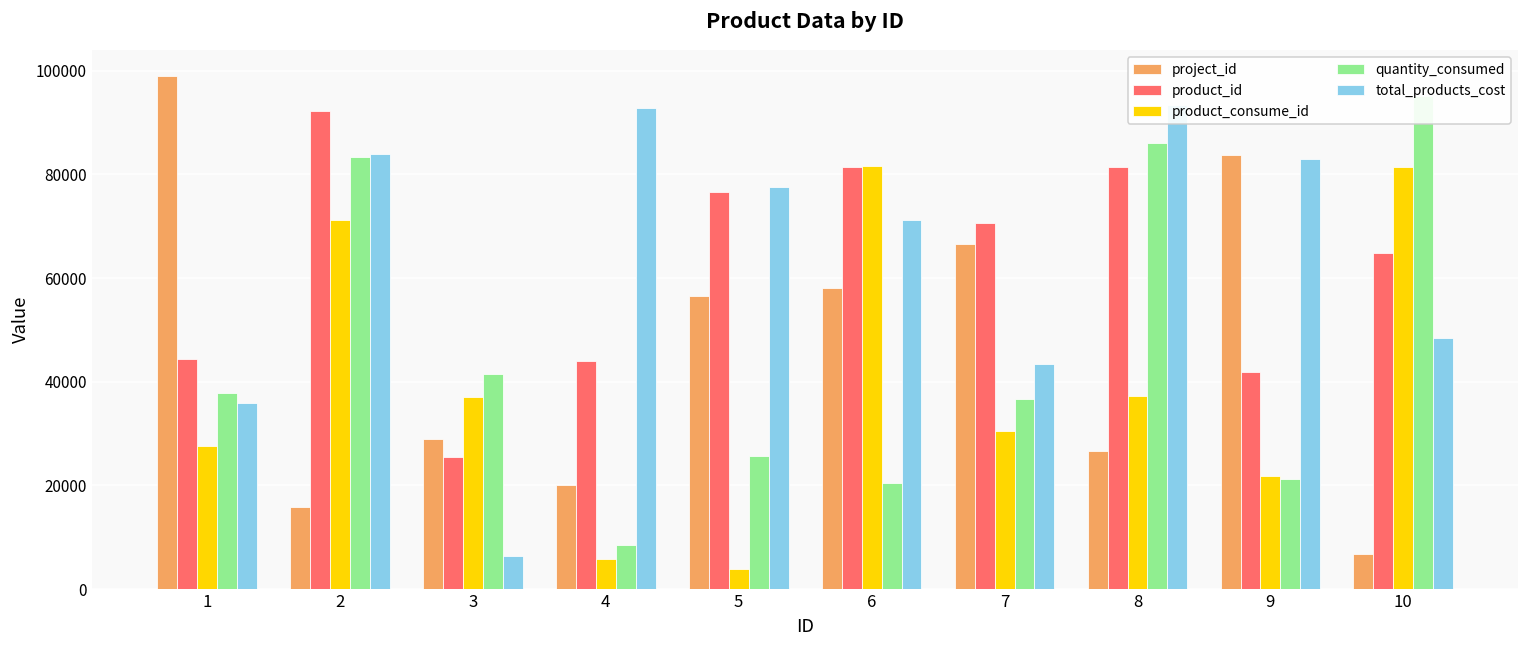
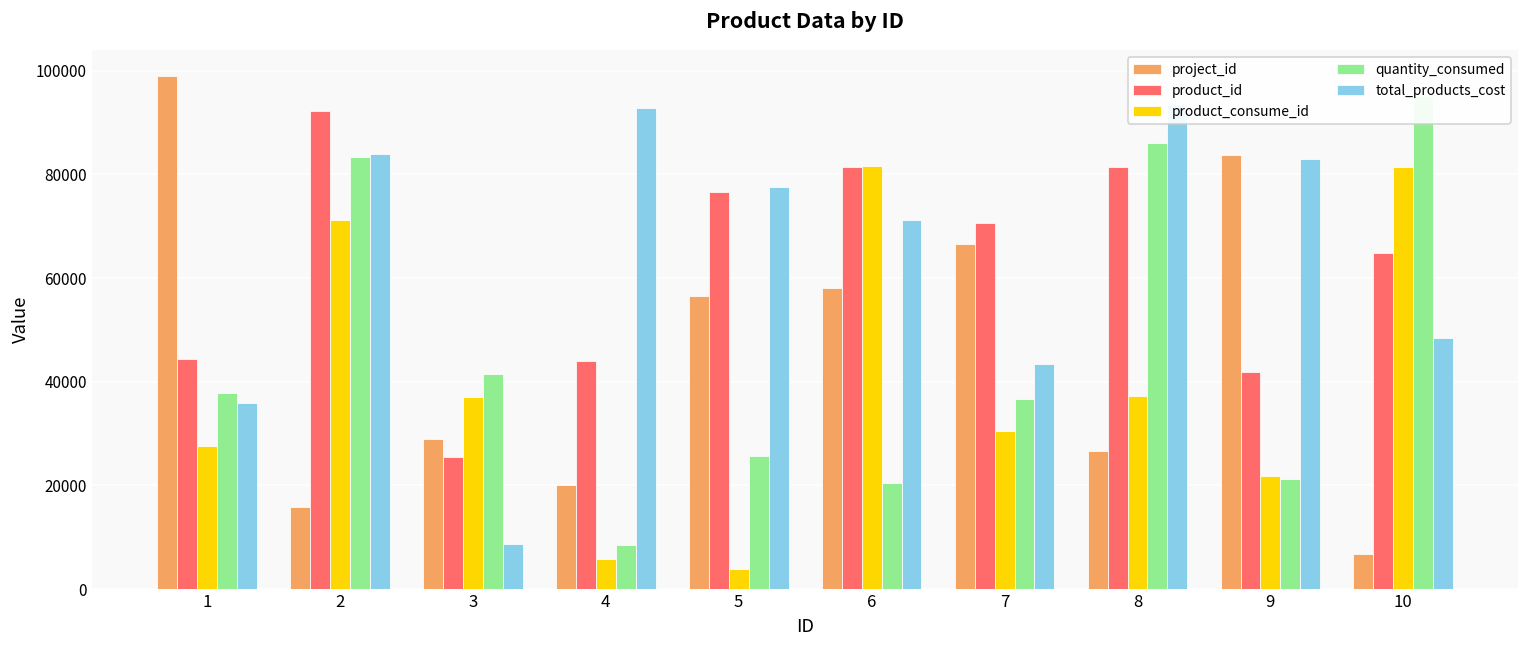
  {
    "product_consume_id": {
      "1": 28000,
      "2": 71000,
      "3": 37000,
      "4": 6000,
      "5": 4000,
      "6": 82000,
      "7": 30000,
      "8": 37000,
      "9": 22000,
      "10": 81000
    },
    "quantity_consumed": {
      "1": 38000,
      "2": 83000,
      "3": 41000,
      "4": 9000,
      "5": 26000,
      "6": 20000,
      "7": 37000,
      "8": 86000,
      "9": 21000
    },
    "total_products_cost": {
      "1": 36000,
      "2": 84000,
-     "3": 6000,
+     "3": 9000,
      "4": 93000,
      "5": 78000,
      "6": 71000,
      "7": 43000,
      "9": 83000,
      "10": 48000
    }
  }
